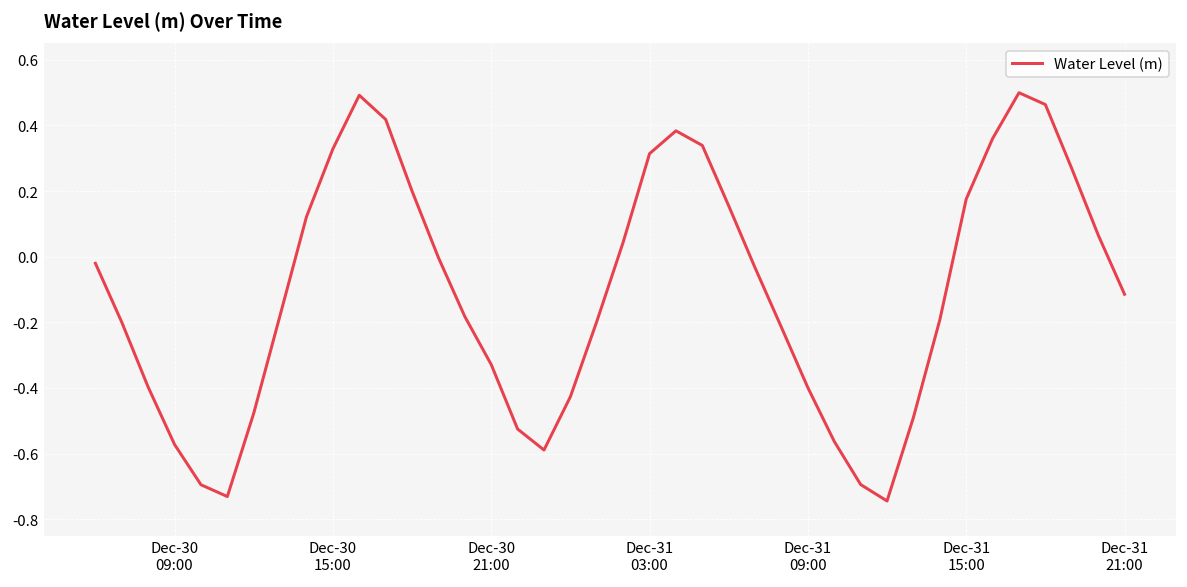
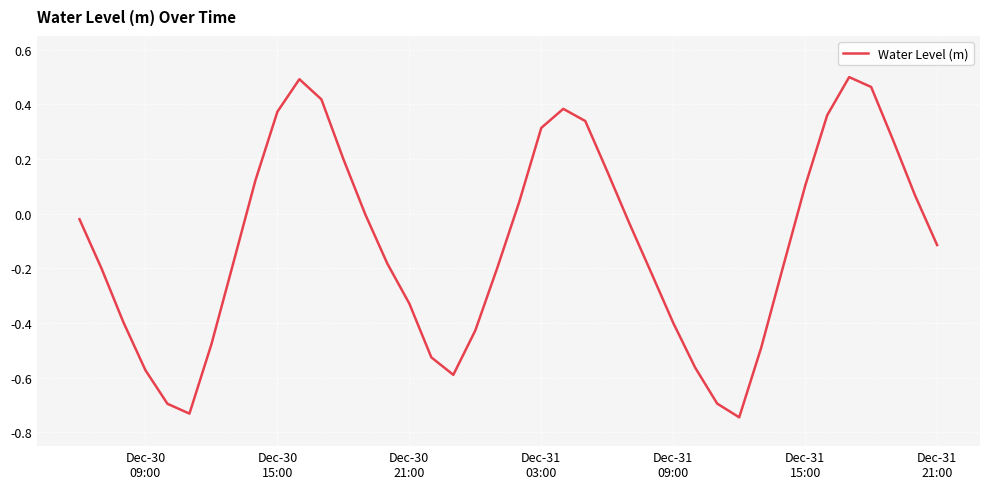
  {
    "Dec-30 09:00": -0.57,
-   "Dec-30 15:00": 0.33,
+   "Dec-30 15:00": 0.37,
    "Dec-30 21:00": -0.33,
    "Dec-31 03:00": 0.31,
    "Dec-31 09:00": -0.40,
-   "Dec-31 15:00": 0.18,
+   "Dec-31 15:00": 0.10,
    "Dec-31 21:00": -0.11
  }
